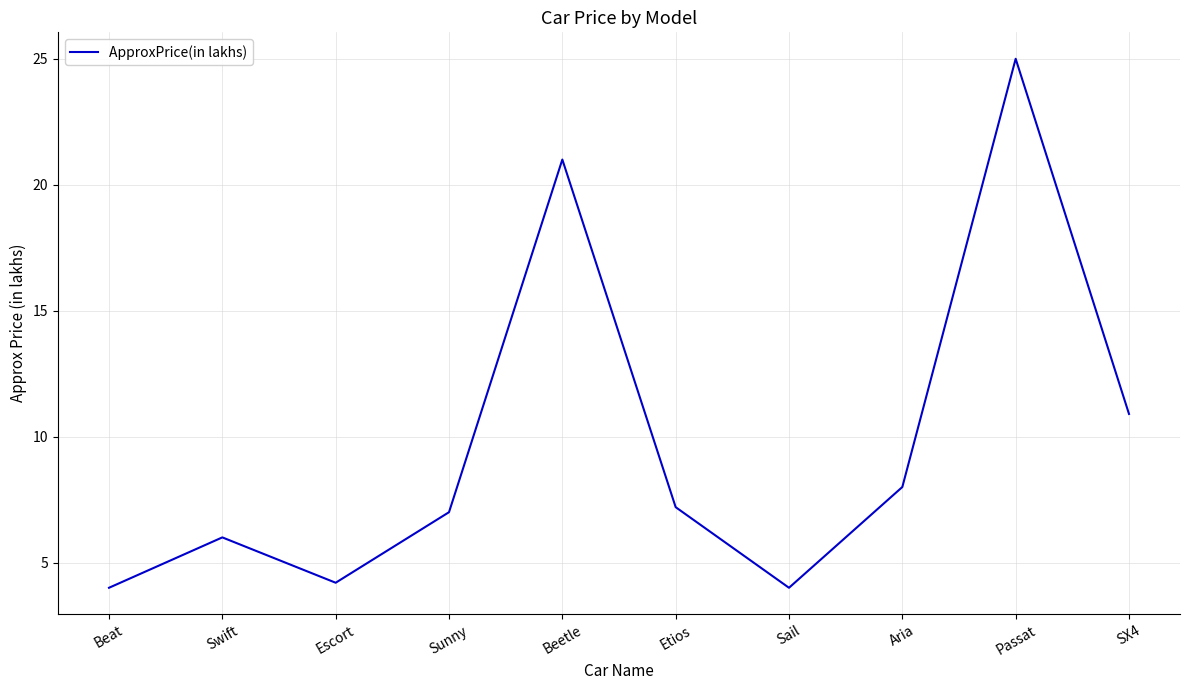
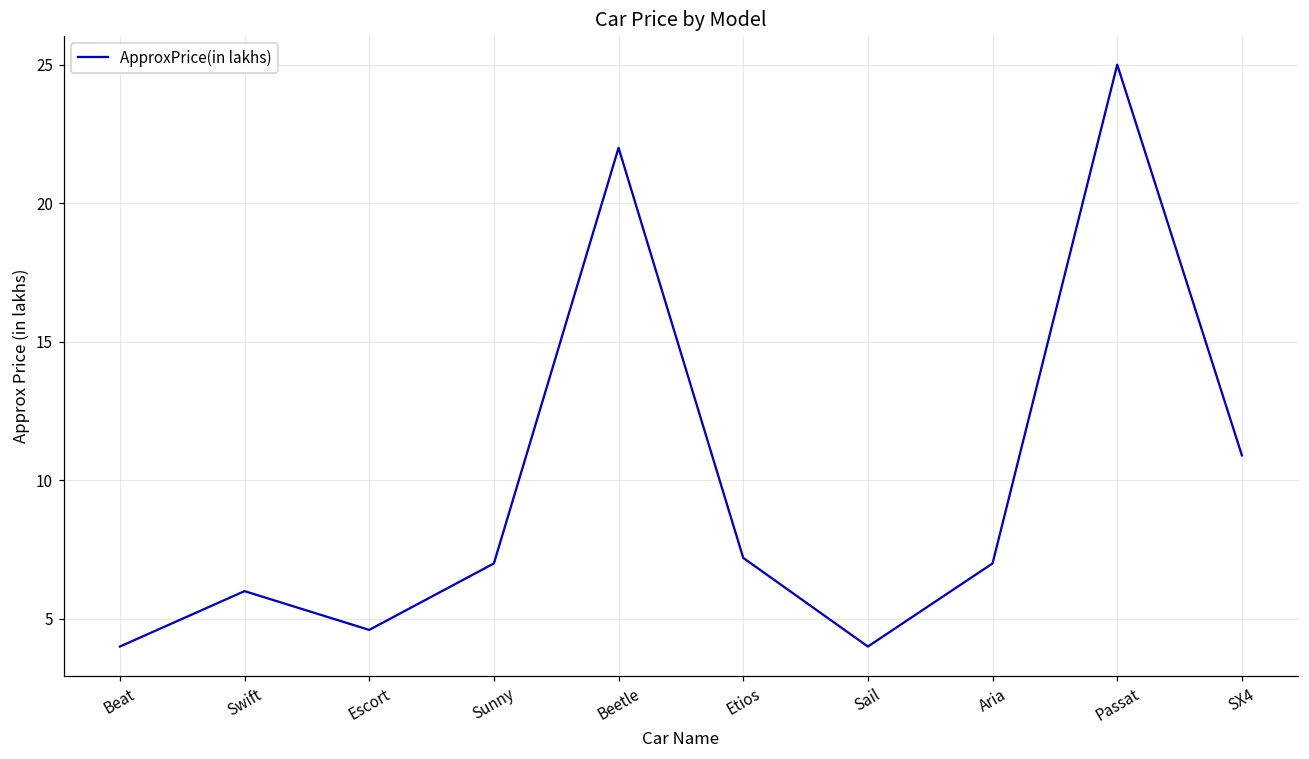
  {
    "Beat": 4.0,
    "Swift": 6.0,
-   "Escort": 4.2,
+   "Escort": 4.6,
    "Sunny": 7.0,
-   "Beetle": 21,
+   "Beetle": 22,
    "Etios": 7.2,
    "Sail": 4.0,
-   "Aria": 8,
+   "Aria": 7,
    "Passat": 25.0,
    "SX4": 10.9
  }
